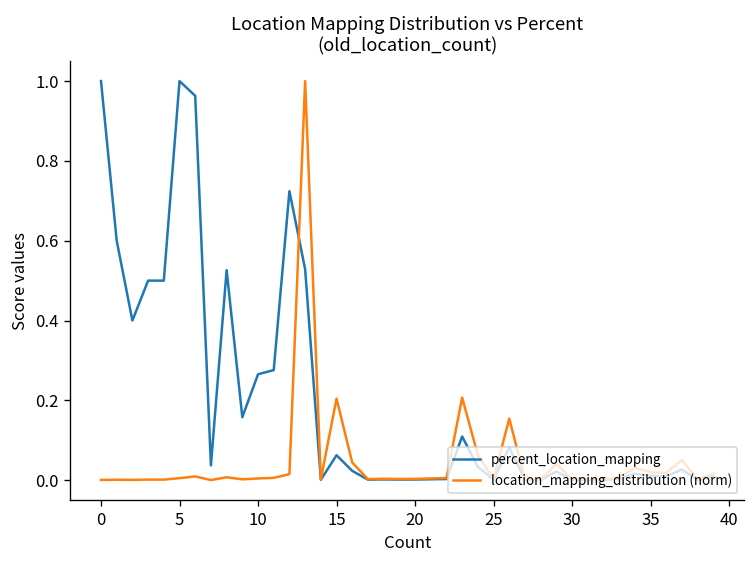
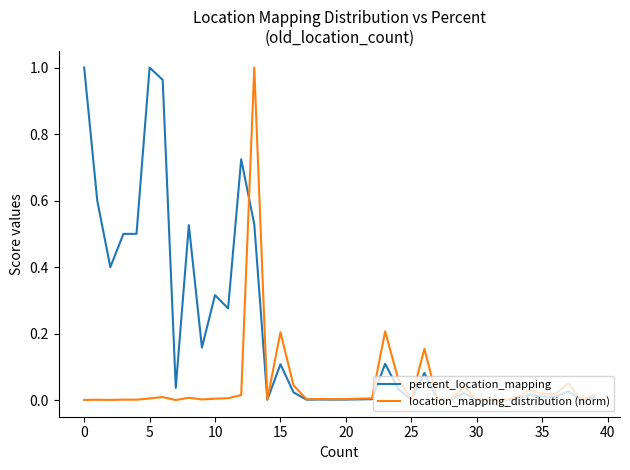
  {
    "percent_location_mapping": {
      "0": 1.00,
      "5": 1.00,
-     "10": 0.27,
-     "15": 0.06
+     "10": 0.32,
+     "15": 0.11
    },
    "location_mapping_distribution (norm)": {
      "0": 0.00,
      "5": 0.01,
      "10": 0.00,
      "15": 0.20
    }
  }
